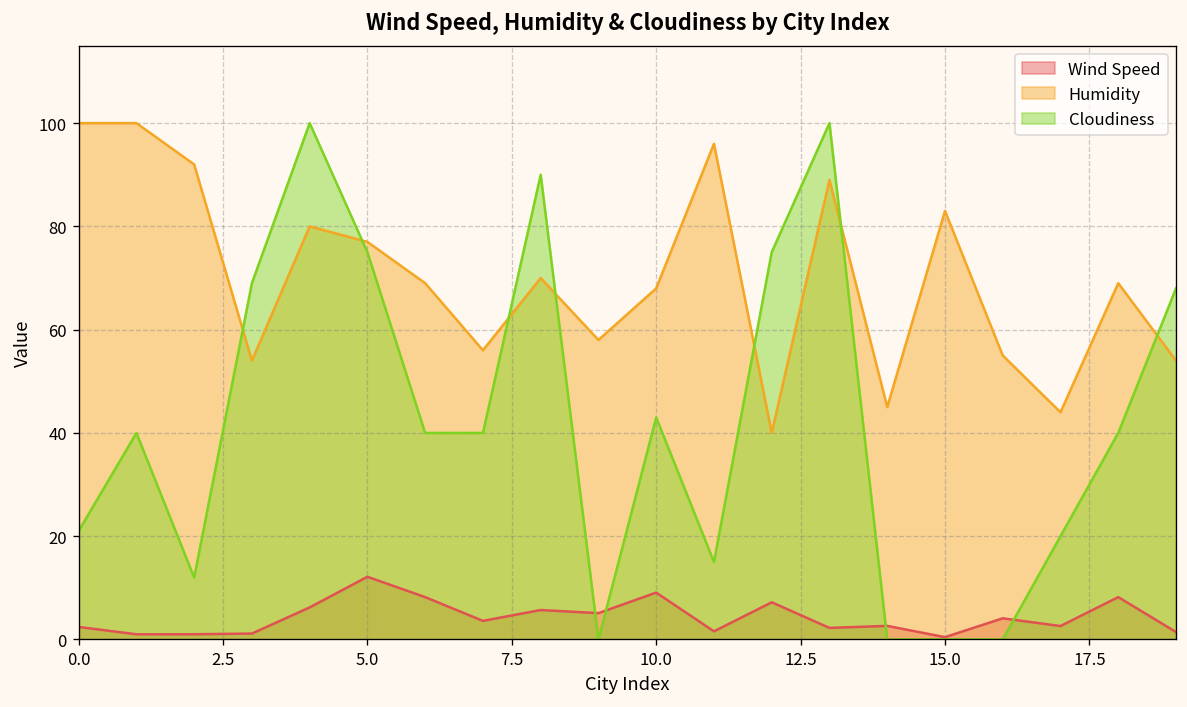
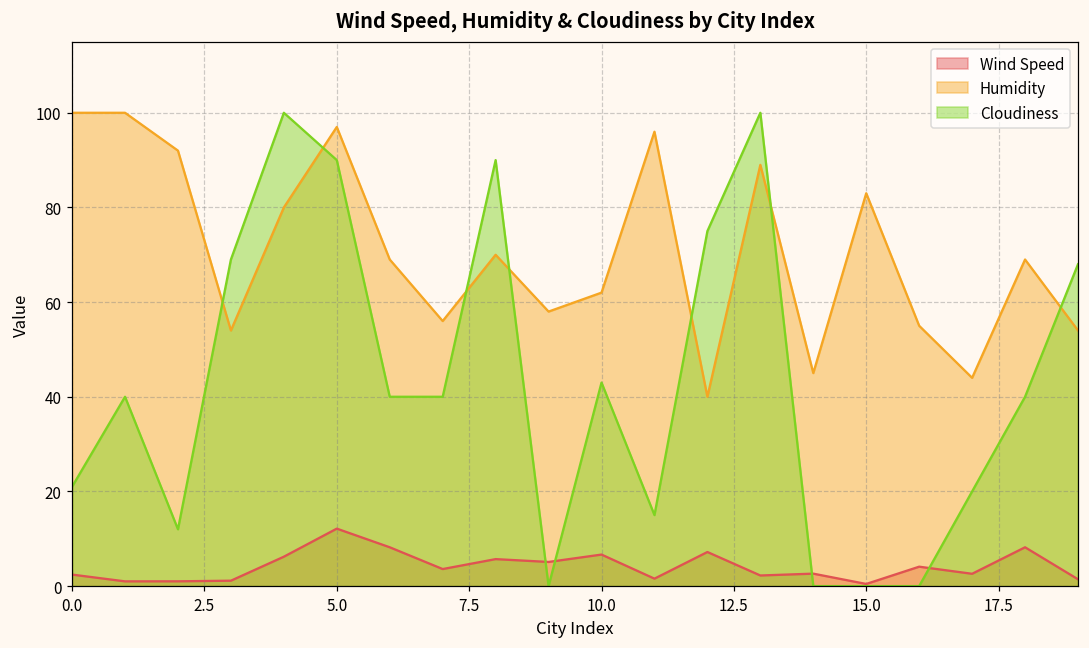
  {
    "Wind Speed": {
      "0.0": 2,
      "5.0": 12,
-     "10.0": 9
+     "10.0": 7
    },
    "Humidity": {
      "0.0": 100,
-     "5.0": 77,
-     "10.0": 68,
+     "5.0": 97,
+     "10.0": 62,
      "15.0": 83
    },
    "Cloudiness": {
      "0.0": 21,
-     "5.0": 75,
+     "5.0": 90,
      "10.0": 43
    }
  }
